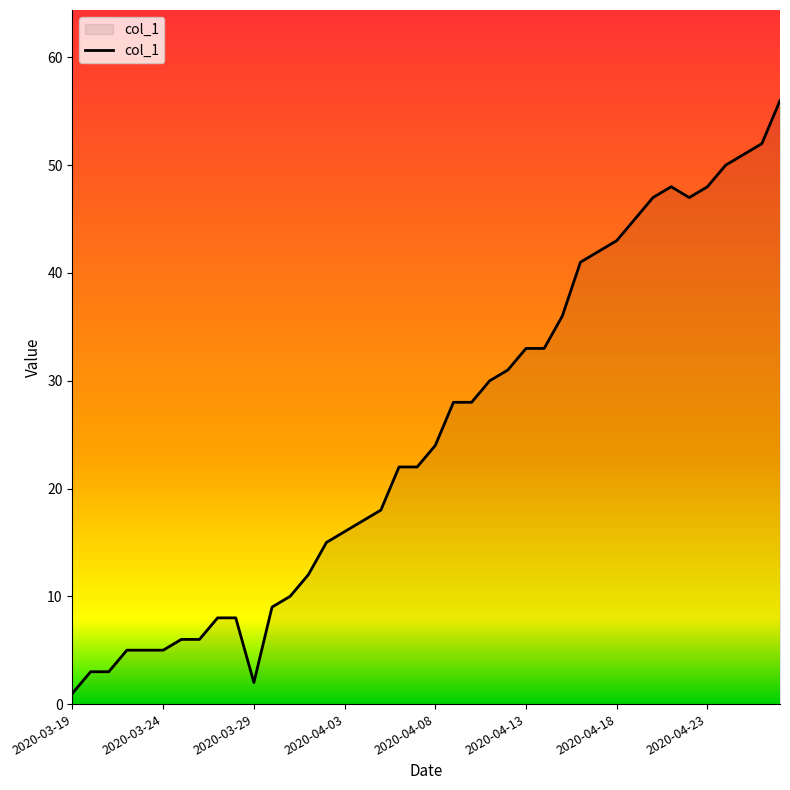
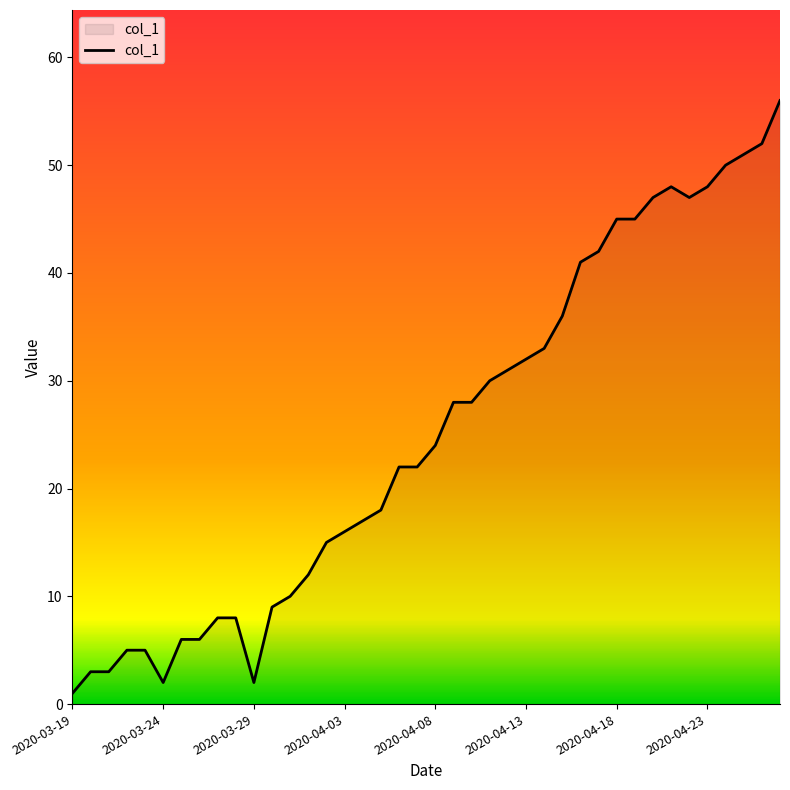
  {
    "2020-03-19": 1,
-   "2020-03-24": 5,
+   "2020-03-24": 2,
    "2020-03-29": 2,
    "2020-04-03": 16,
    "2020-04-08": 24,
-   "2020-04-13": 33,
-   "2020-04-18": 43,
+   "2020-04-13": 32,
+   "2020-04-18": 45,
    "2020-04-23": 48
  }
